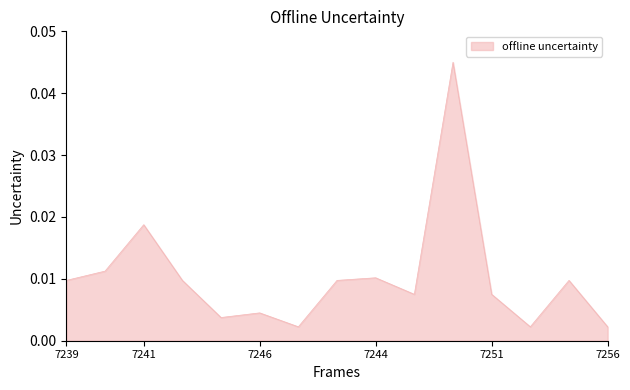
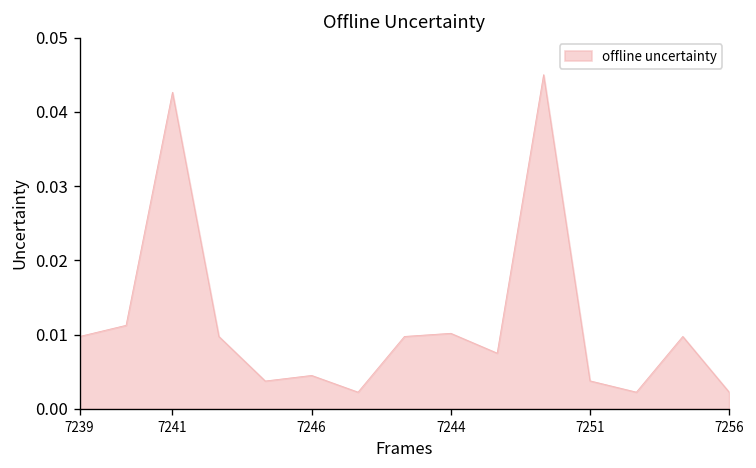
  {
    "7239": 0.010,
-   "7241": 0.019,
+   "7241": 0.043,
    "7246": 0.005,
    "7244": 0.010,
-   "7251": 0.008,
+   "7251": 0.004,
    "7256": 0.002
  }
